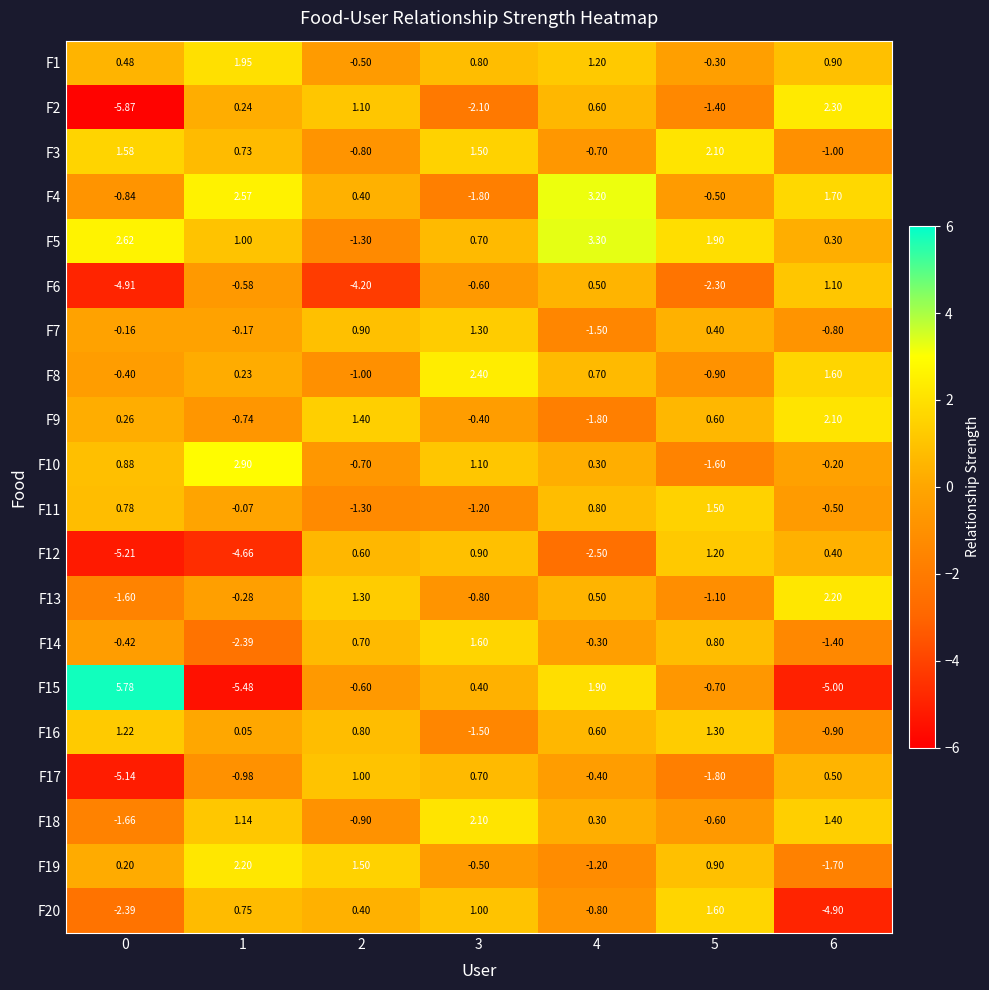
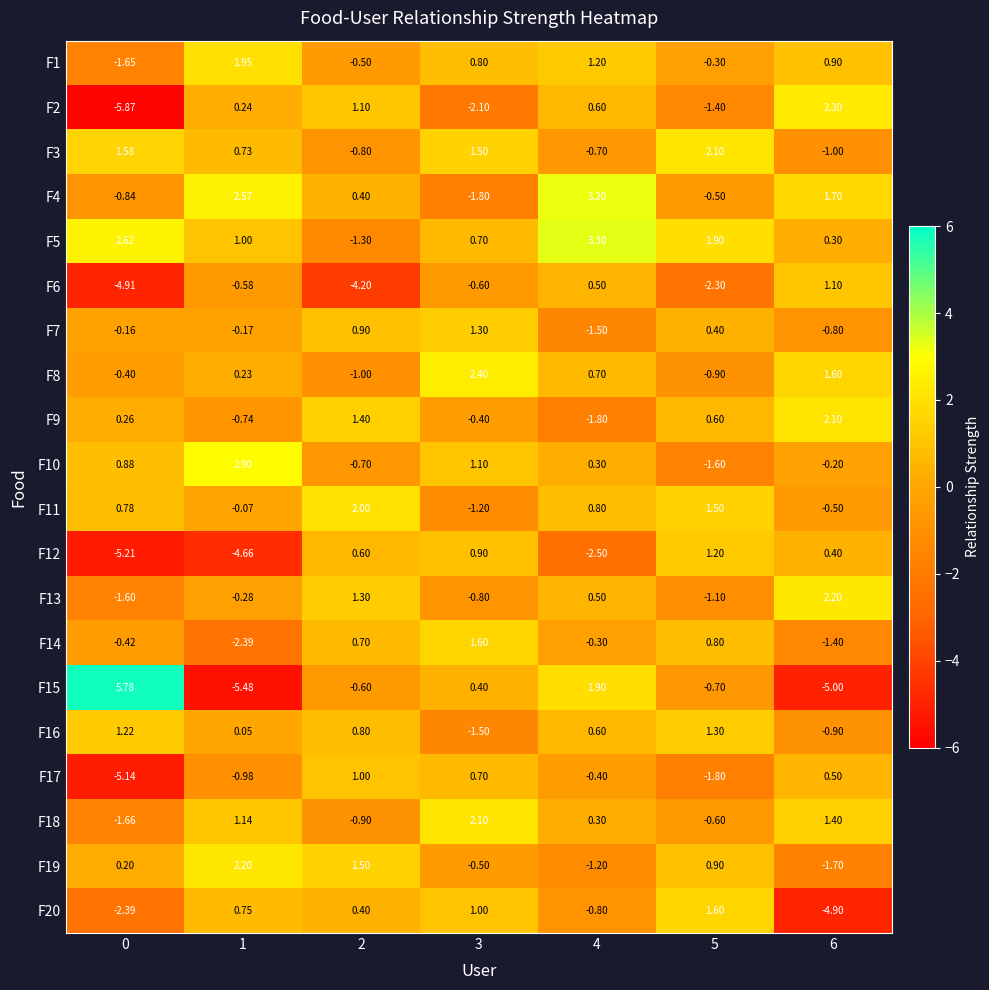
  {
    "F1": {
-     "0": 0.48,
+     "0": -1.65,
      "1": 1.95,
      "2": -0.50,
      "3": 0.80,
      "4": 1.20,
      "5": -0.30,
      "6": 0.90
    },
    "F2": {
      "0": -5.87,
      "1": 0.24,
      "2": 1.10,
      "3": -2.10,
      "4": 0.60,
      "5": -1.40,
      "6": 2.30
    },
    "F3": {
      "0": 1.58,
      "1": 0.73,
      "2": -0.80,
      "3": 1.50,
      "4": -0.70,
      "5": 2.10,
      "6": -1.00
    },
    "F4": {
      "0": -0.84,
      "1": 2.57,
      "2": 0.40,
      "3": -1.80,
      "4": 3.20,
      "5": -0.50,
      "6": 1.70
    },
    "F5": {
      "0": 2.62,
      "1": 1.00,
      "2": -1.30,
      "3": 0.70,
      "4": 3.30,
      "5": 1.90,
      "6": 0.30
    },
    "F6": {
      "0": -4.91,
      "1": -0.58,
      "2": -4.20,
      "3": -0.60,
      "4": 0.50,
      "5": -2.30,
      "6": 1.10
    },
    "F7": {
      "0": -0.16,
      "1": -0.17,
      "2": 0.90,
      "3": 1.30,
      "4": -1.50,
      "5": 0.40,
      "6": -0.80
    },
    "F8": {
      "0": -0.40,
      "1": 0.23,
      "2": -1.00,
      "3": 2.40,
      "4": 0.70,
      "5": -0.90,
      "6": 1.60
    },
    "F9": {
      "0": 0.26,
      "1": -0.74,
      "2": 1.40,
      "3": -0.40,
      "4": -1.80,
      "5": 0.60,
      "6": 2.10
    },
    "F10": {
      "0": 0.88,
      "1": 2.90,
      "2": -0.70,
      "3": 1.10,
      "4": 0.30,
      "5": -1.60,
      "6": -0.20
    },
    "F11": {
      "0": 0.78,
      "1": -0.07,
-     "2": -1.30,
+     "2": 2.00,
      "3": -1.20,
      "4": 0.80,
      "5": 1.50,
      "6": -0.50
    },
    "F12": {
      "0": -5.21,
      "1": -4.66,
      "2": 0.60,
      "3": 0.90,
      "4": -2.50,
      "5": 1.20,
      "6": 0.40
    },
    "F13": {
      "0": -1.60,
      "1": -0.28,
      "2": 1.30,
      "3": -0.80,
      "4": 0.50,
      "5": -1.10,
      "6": 2.20
    },
    "F14": {
      "0": -0.42,
      "1": -2.39,
      "2": 0.70,
      "3": 1.60,
      "4": -0.30,
      "5": 0.80,
      "6": -1.40
    },
    "F15": {
      "0": 5.78,
      "1": -5.48,
      "2": -0.60,
      "3": 0.40,
      "4": 1.90,
      "5": -0.70,
      "6": -5.00
    },
    "F16": {
      "0": 1.22,
      "1": 0.05,
      "2": 0.80,
      "3": -1.50,
      "4": 0.60,
      "5": 1.30,
      "6": -0.90
    },
    "F17": {
      "0": -5.14,
      "1": -0.98,
      "2": 1.00,
      "3": 0.70,
      "4": -0.40,
      "5": -1.80,
      "6": 0.50
    },
    "F18": {
      "0": -1.66,
      "1": 1.14,
      "2": -0.90,
      "3": 2.10,
      "4": 0.30,
      "5": -0.60,
      "6": 1.40
    },
    "F19": {
      "0": 0.20,
      "1": 2.20,
      "2": 1.50,
      "3": -0.50,
      "4": -1.20,
      "5": 0.90,
      "6": -1.70
    },
    "F20": {
      "0": -2.39,
      "1": 0.75,
      "2": 0.40,
      "3": 1.00,
      "4": -0.80,
      "5": 1.60,
      "6": -4.90
    }
  }
